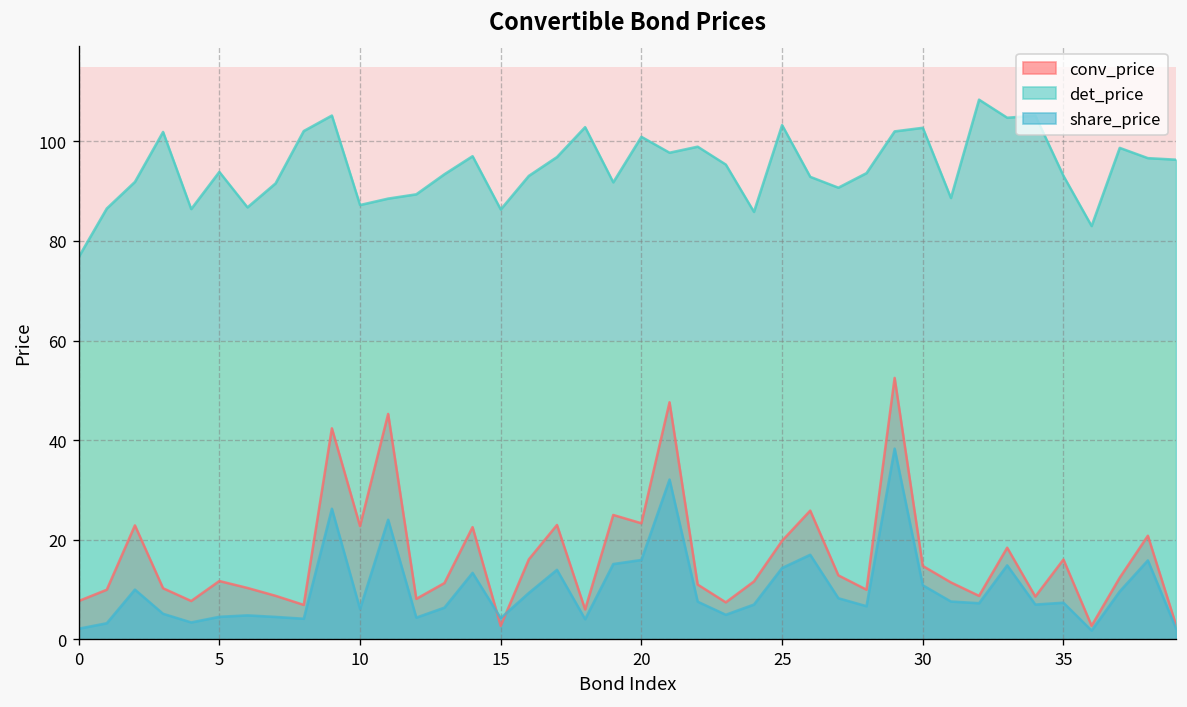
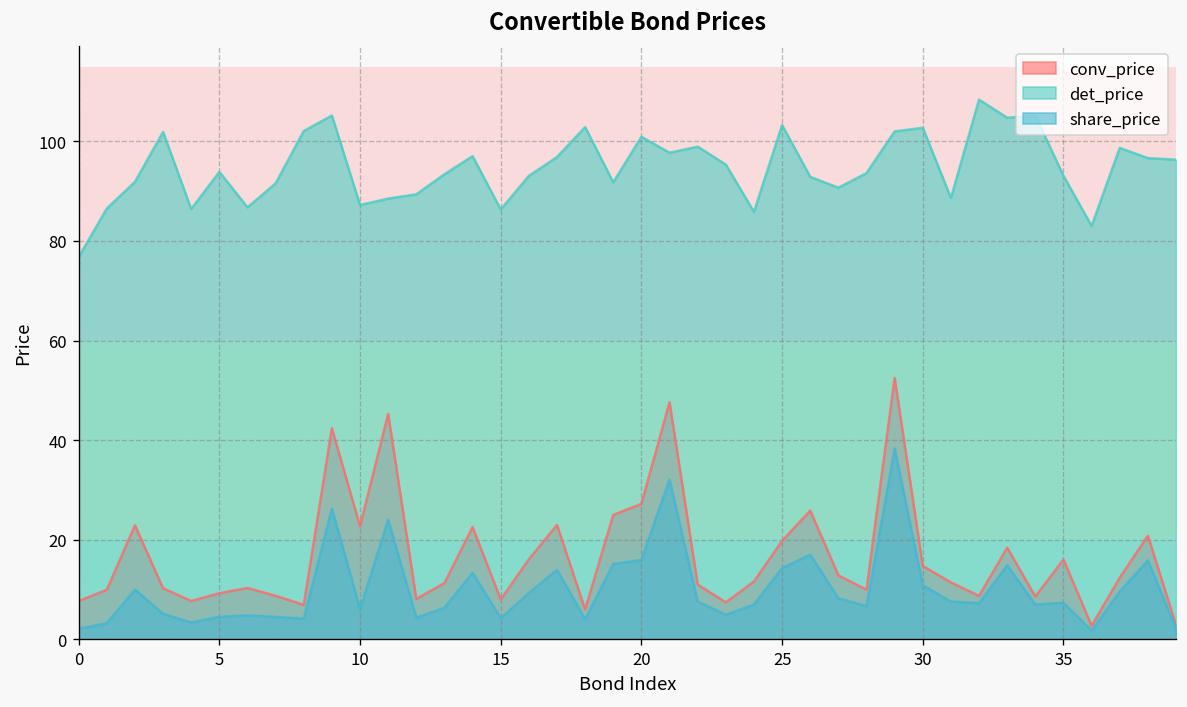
  {
    "conv_price": {
      "0": 8,
-     "5": 12,
+     "5": 9,
      "10": 23,
-     "15": 3,
-     "20": 23,
+     "15": 8,
+     "20": 27,
      "25": 20,
      "30": 15,
      "35": 16
    }
  }
